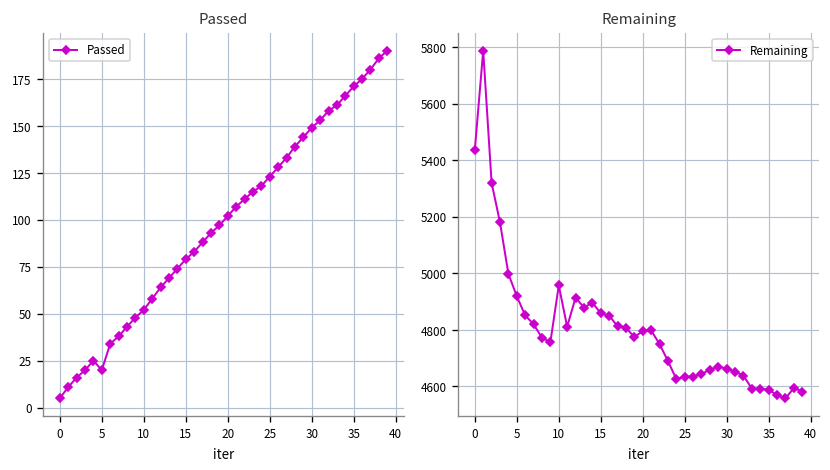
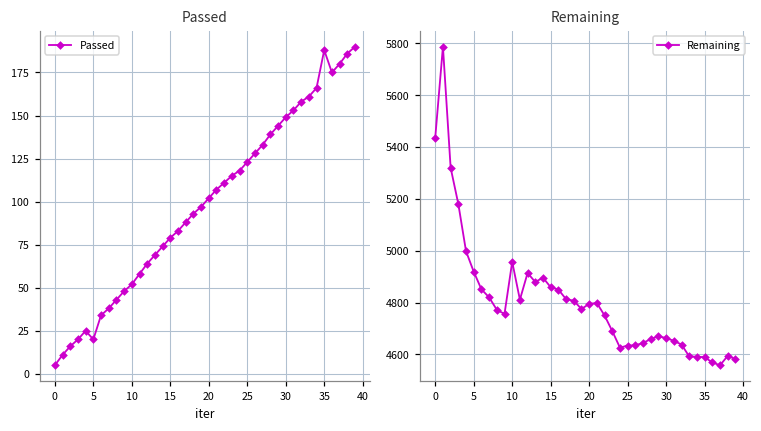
  {
    "Passed": {
      "0": 5,
      "5": 20,
      "10": 52,
      "15": 79,
      "20": 102,
      "25": 123,
      "30": 149,
-     "35": 171
+     "35": 188
    },
    "Remaining": {
      "0": 5440,
      "5": 4920,
      "10": 4960,
      "15": 4860,
      "20": 4800,
      "25": 4630,
      "30": 4660,
      "35": 4590
    }
  }
